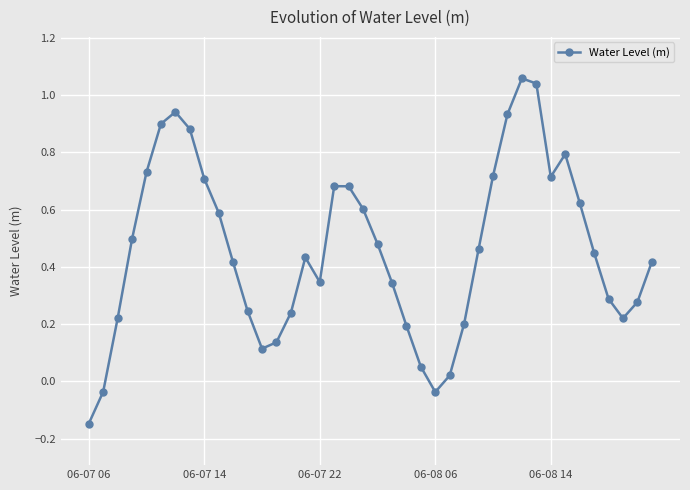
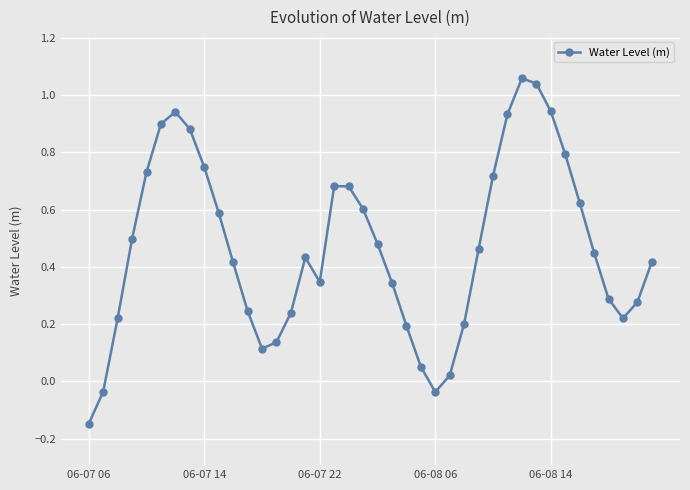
  {
    "06-07 06": -0.15,
-   "06-07 14": 0.71,
+   "06-07 14": 0.75,
    "06-07 22": 0.35,
    "06-08 06": -0.04,
-   "06-08 14": 0.71
+   "06-08 14": 0.94
  }
